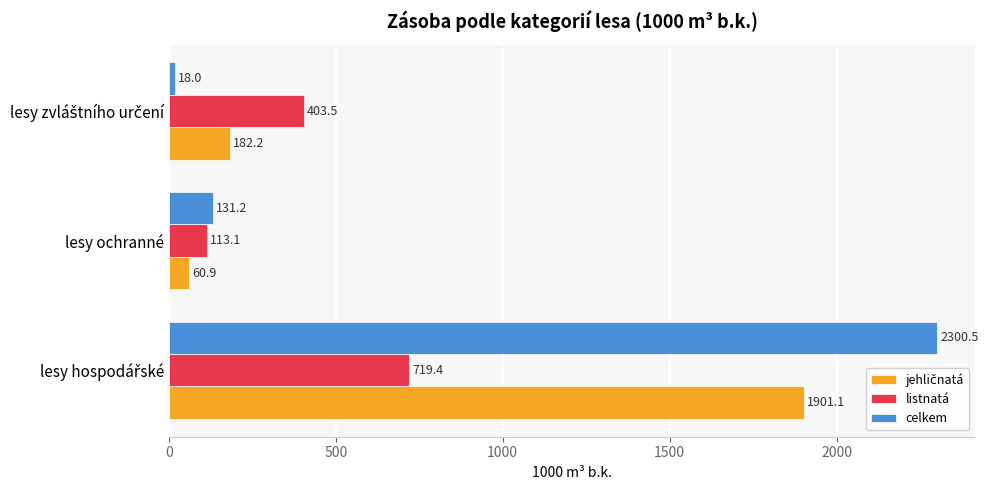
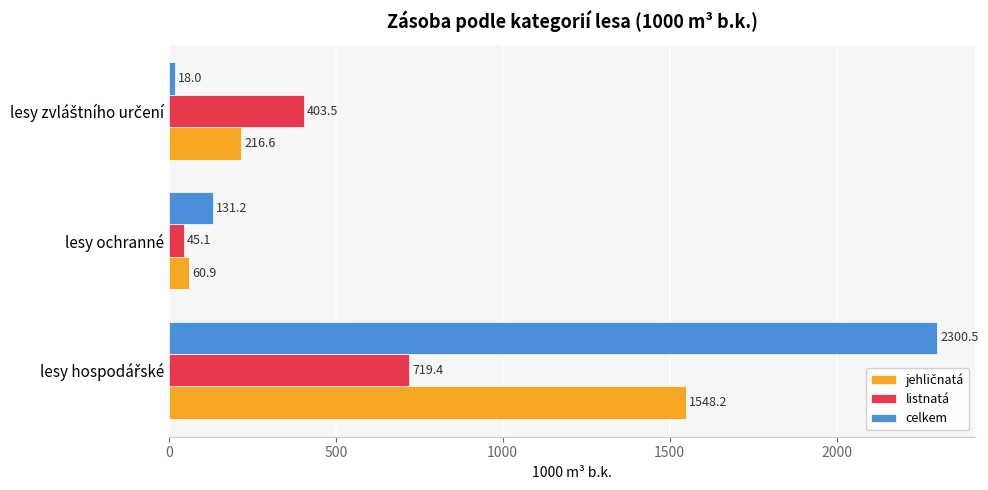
  {
    "jehličnatá": {
-     "lesy zvláštního určení": 182.2,
+     "lesy zvláštního určení": 216.6,
      "lesy ochranné": 60.9,
-     "lesy hospodářské": 1901.1
+     "lesy hospodářské": 1548.2
    },
    "listnatá": {
      "lesy zvláštního určení": 403.5,
-     "lesy ochranné": 113.1,
+     "lesy ochranné": 45.1,
      "lesy hospodářské": 719.4
    },
    "celkem": {
      "lesy zvláštního určení": 18.0,
      "lesy ochranné": 131.2,
      "lesy hospodářské": 2300.5
    }
  }
